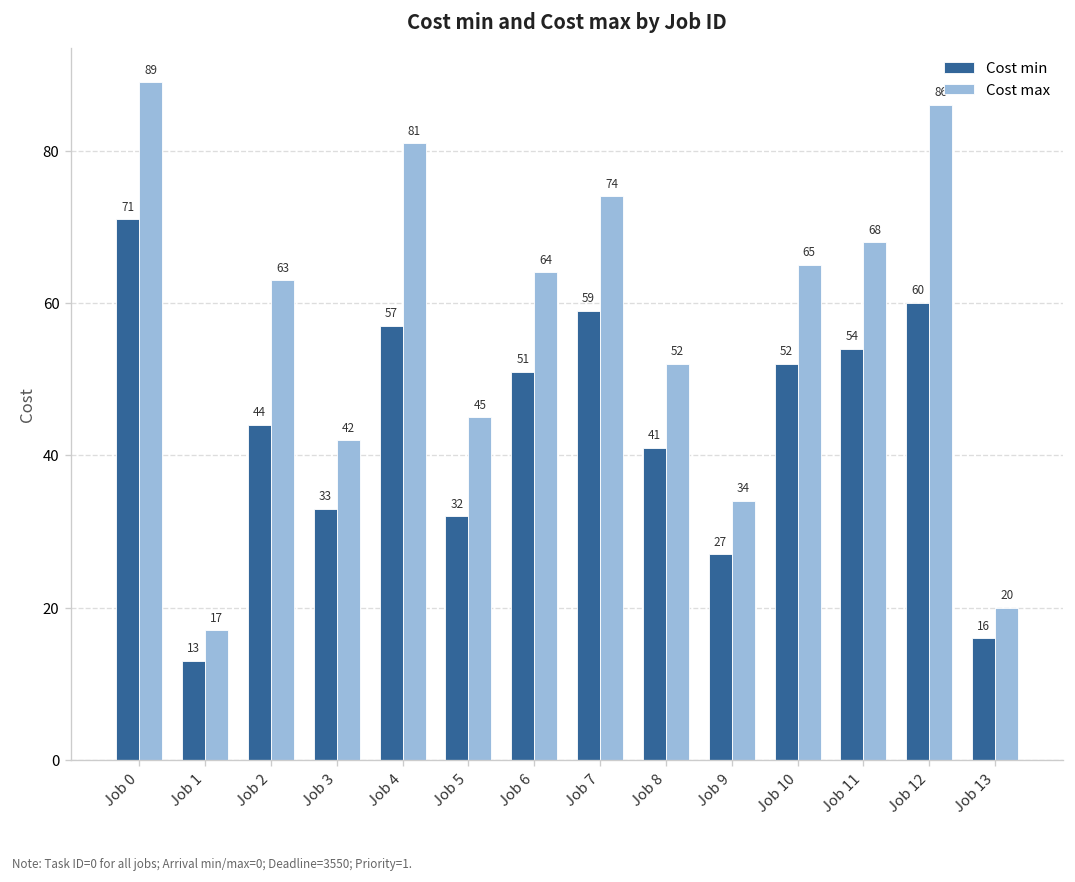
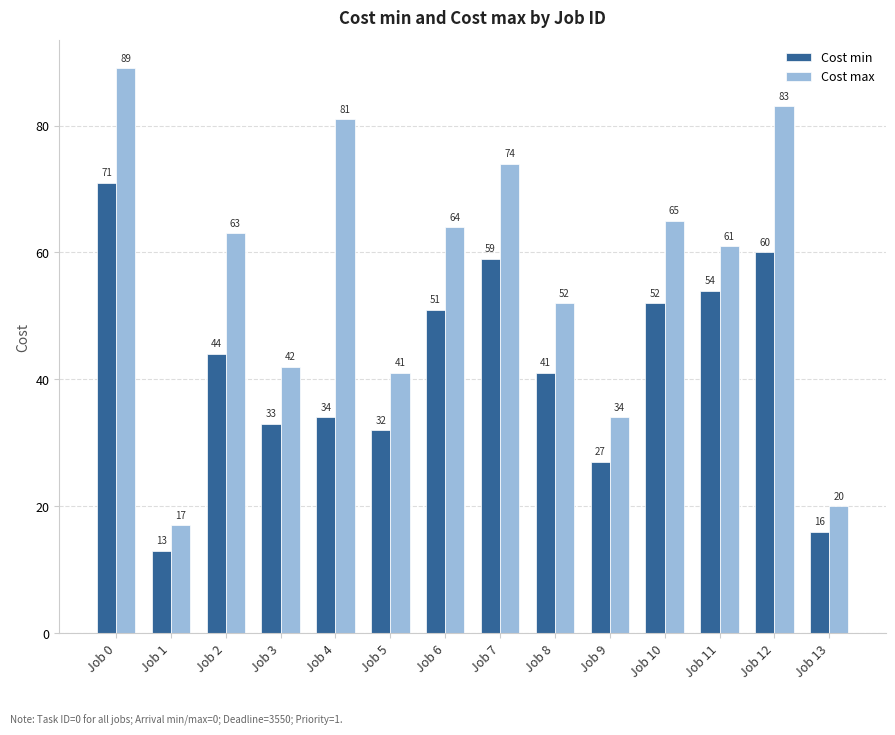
  {
    "Cost min": {
      "Job 0": 71,
      "Job 1": 13,
      "Job 2": 44,
      "Job 3": 33,
-     "Job 4": 57,
+     "Job 4": 34,
      "Job 5": 32,
      "Job 6": 51,
      "Job 7": 59,
      "Job 8": 41,
      "Job 9": 27,
      "Job 10": 52,
      "Job 11": 54,
      "Job 12": 60,
      "Job 13": 16
    },
    "Cost max": {
      "Job 0": 89,
      "Job 1": 17,
      "Job 2": 63,
      "Job 3": 42,
      "Job 4": 81,
-     "Job 5": 45,
+     "Job 5": 41,
      "Job 6": 64,
      "Job 7": 74,
      "Job 8": 52,
      "Job 9": 34,
      "Job 10": 65,
-     "Job 11": 68,
-     "Job 12": 86,
+     "Job 11": 61,
+     "Job 12": 83,
      "Job 13": 20
    }
  }
